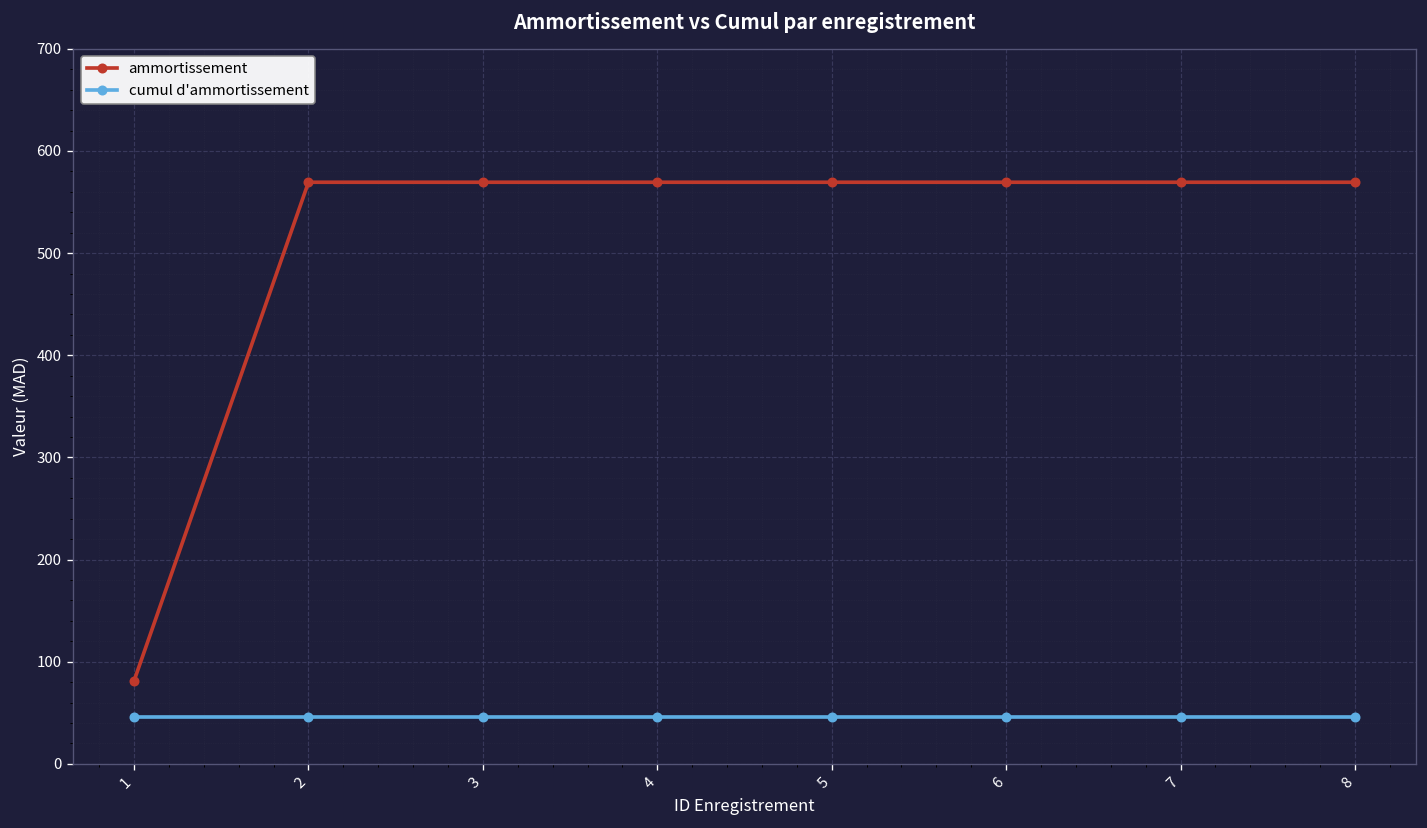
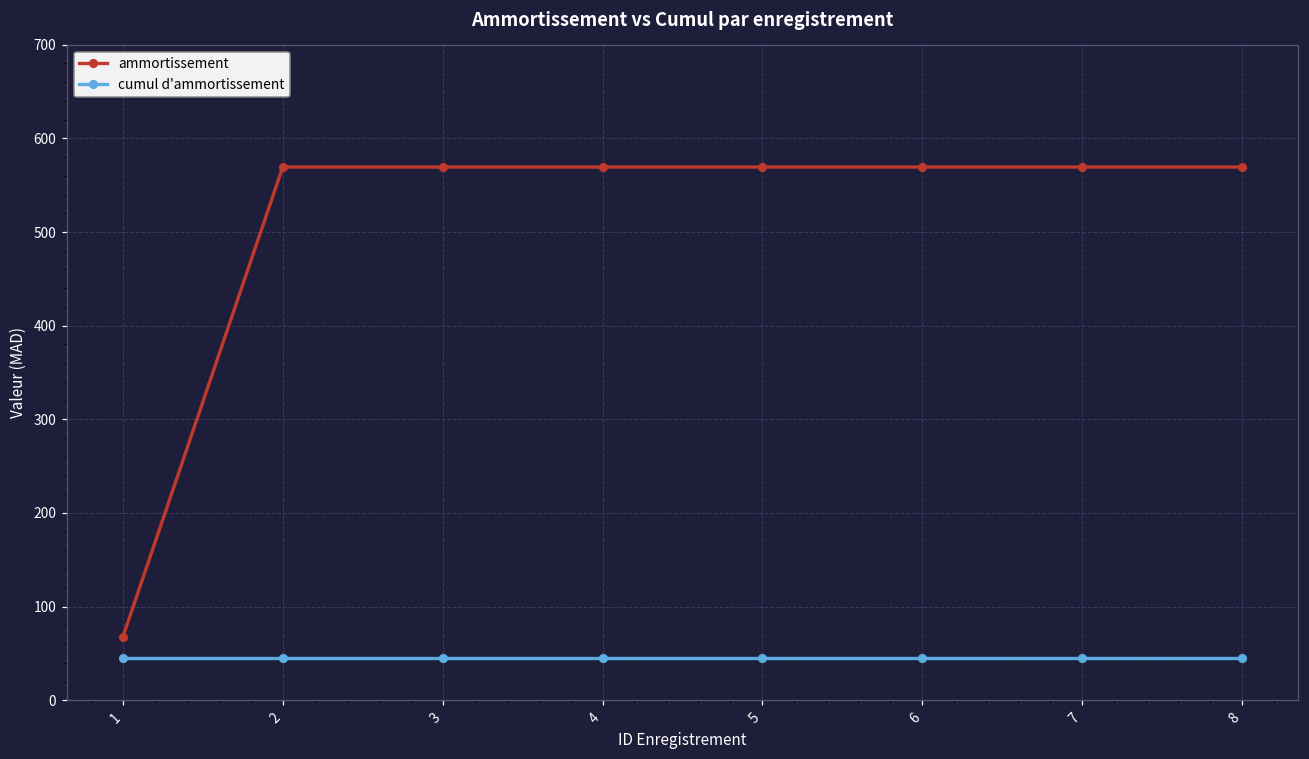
  {
    "ammortissement": {
-     "1": 80,
+     "1": 70,
      "2": 570,
      "3": 570,
      "4": 570,
      "5": 570,
      "6": 570,
      "7": 570,
      "8": 570
    },
    "cumul d'ammortissement": {
      "1": 50,
      "2": 50,
      "3": 50,
      "4": 50,
      "5": 50,
      "6": 50,
      "7": 50,
      "8": 50
    }
  }
